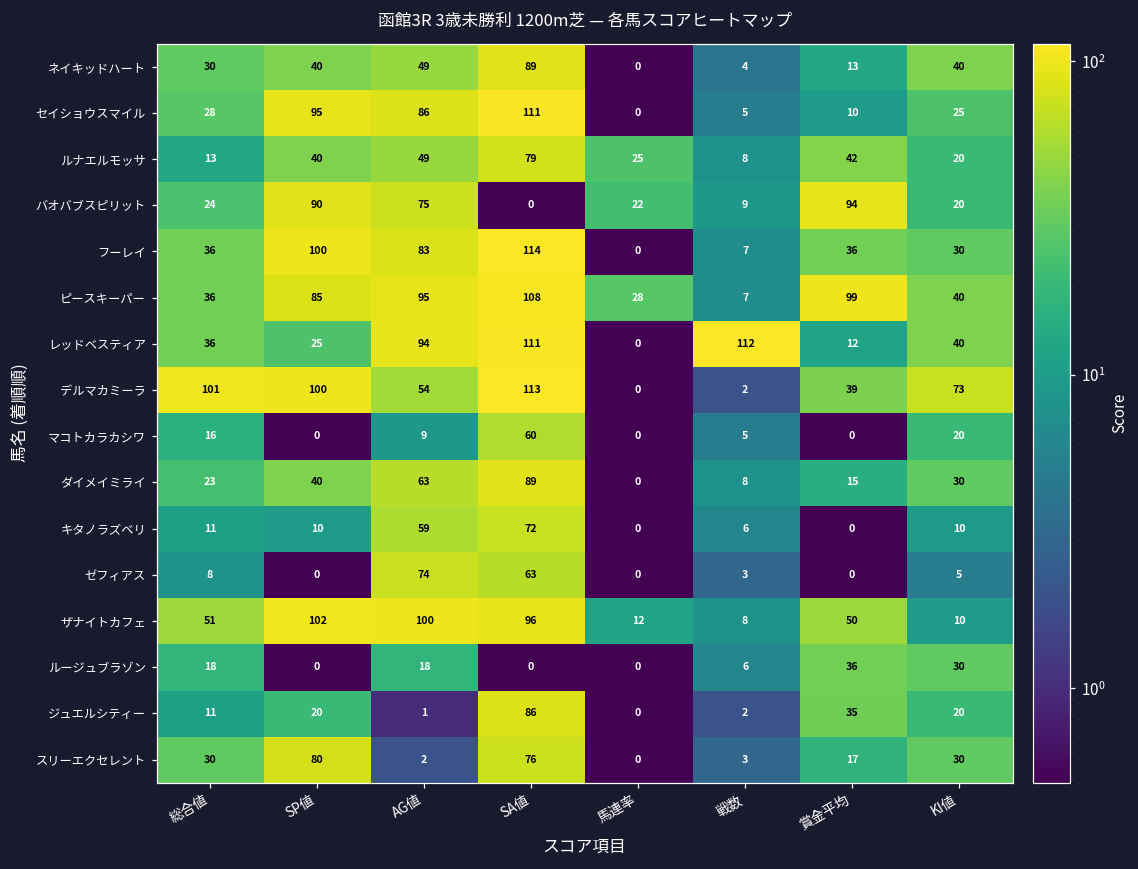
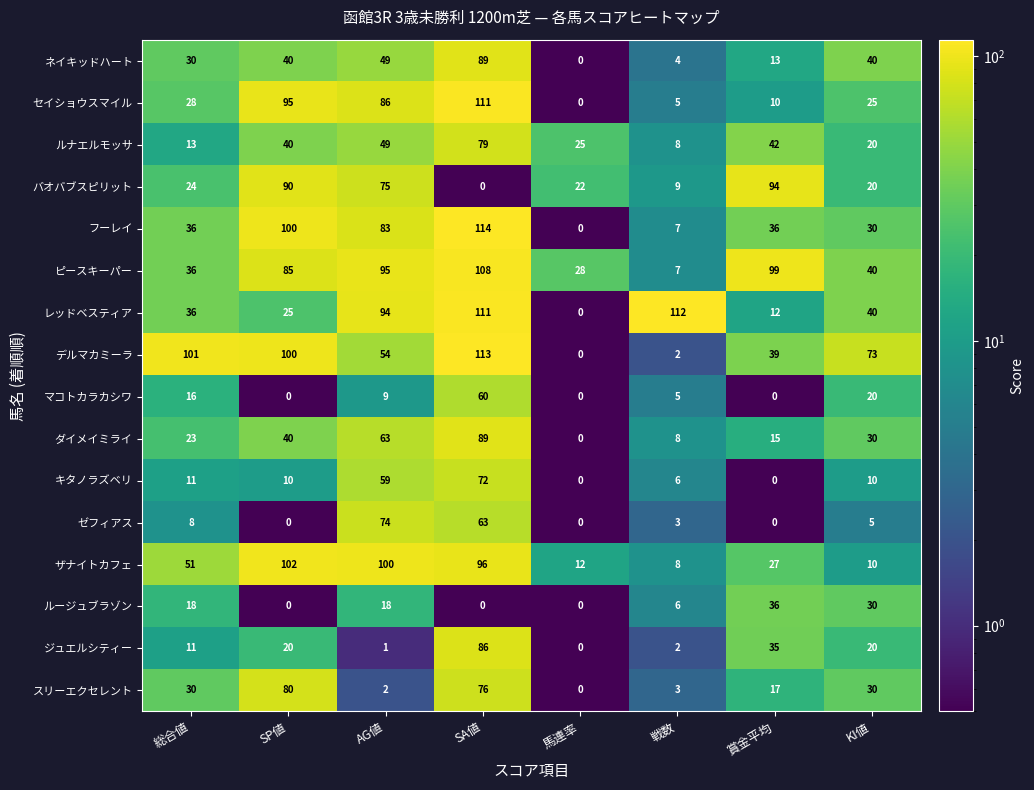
  {
    "ネイキッドハート": {
      "総合値": 30,
      "SP値": 40,
      "AG値": 49,
      "SA値": 89,
      "馬連率": 0,
      "戦数": 4,
      "賞金平均": 13,
      "KI値": 40
    },
    "セイショウスマイル": {
      "総合値": 28,
      "SP値": 95,
      "AG値": 86,
      "SA値": 111,
      "馬連率": 0,
      "戦数": 5,
      "賞金平均": 10,
      "KI値": 25
    },
    "ルナエルモッサ": {
      "総合値": 13,
      "SP値": 40,
      "AG値": 49,
      "SA値": 79,
      "馬連率": 25,
      "戦数": 8,
      "賞金平均": 42,
      "KI値": 20
    },
    "バオバブスピリット": {
      "総合値": 24,
      "SP値": 90,
      "AG値": 75,
      "SA値": 0,
      "馬連率": 22,
      "戦数": 9,
      "賞金平均": 94,
      "KI値": 20
    },
    "フーレイ": {
      "総合値": 36,
      "SP値": 100,
      "AG値": 83,
      "SA値": 114,
      "馬連率": 0,
      "戦数": 7,
      "賞金平均": 36,
      "KI値": 30
    },
    "ピースキーパー": {
      "総合値": 36,
      "SP値": 85,
      "AG値": 95,
      "SA値": 108,
      "馬連率": 28,
      "戦数": 7,
      "賞金平均": 99,
      "KI値": 40
    },
    "レッドベスティア": {
      "総合値": 36,
      "SP値": 25,
      "AG値": 94,
      "SA値": 111,
      "馬連率": 0,
      "戦数": 112,
      "賞金平均": 12,
      "KI値": 40
    },
    "デルマカミーラ": {
      "総合値": 101,
      "SP値": 100,
      "AG値": 54,
      "SA値": 113,
      "馬連率": 0,
      "戦数": 2,
      "賞金平均": 39,
      "KI値": 73
    },
    "マコトカラカシワ": {
      "総合値": 16,
      "SP値": 0,
      "AG値": 9,
      "SA値": 60,
      "馬連率": 0,
      "戦数": 5,
      "賞金平均": 0,
      "KI値": 20
    },
    "ダイメイミライ": {
      "総合値": 23,
      "SP値": 40,
      "AG値": 63,
      "SA値": 89,
      "馬連率": 0,
      "戦数": 8,
      "賞金平均": 15,
      "KI値": 30
    },
    "キタノラズベリ": {
      "総合値": 11,
      "SP値": 10,
      "AG値": 59,
      "SA値": 72,
      "馬連率": 0,
      "戦数": 6,
      "賞金平均": 0,
      "KI値": 10
    },
    "ゼフィアス": {
      "総合値": 8,
      "SP値": 0,
      "AG値": 74,
      "SA値": 63,
      "馬連率": 0,
      "戦数": 3,
      "賞金平均": 0,
      "KI値": 5
    },
    "ザナイトカフェ": {
      "総合値": 51,
      "SP値": 102,
      "AG値": 100,
      "SA値": 96,
      "馬連率": 12,
      "戦数": 8,
-     "賞金平均": 50,
+     "賞金平均": 27,
      "KI値": 10
    },
    "ルージュブラゾン": {
      "総合値": 18,
      "SP値": 0,
      "AG値": 18,
      "SA値": 0,
      "馬連率": 0,
      "戦数": 6,
      "賞金平均": 36,
      "KI値": 30
    },
    "ジュエルシティー": {
      "総合値": 11,
      "SP値": 20,
      "AG値": 1,
      "SA値": 86,
      "馬連率": 0,
      "戦数": 2,
      "賞金平均": 35,
      "KI値": 20
    },
    "スリーエクセレント": {
      "総合値": 30,
      "SP値": 80,
      "AG値": 2,
      "SA値": 76,
      "馬連率": 0,
      "戦数": 3,
      "賞金平均": 17,
      "KI値": 30
    }
  }
